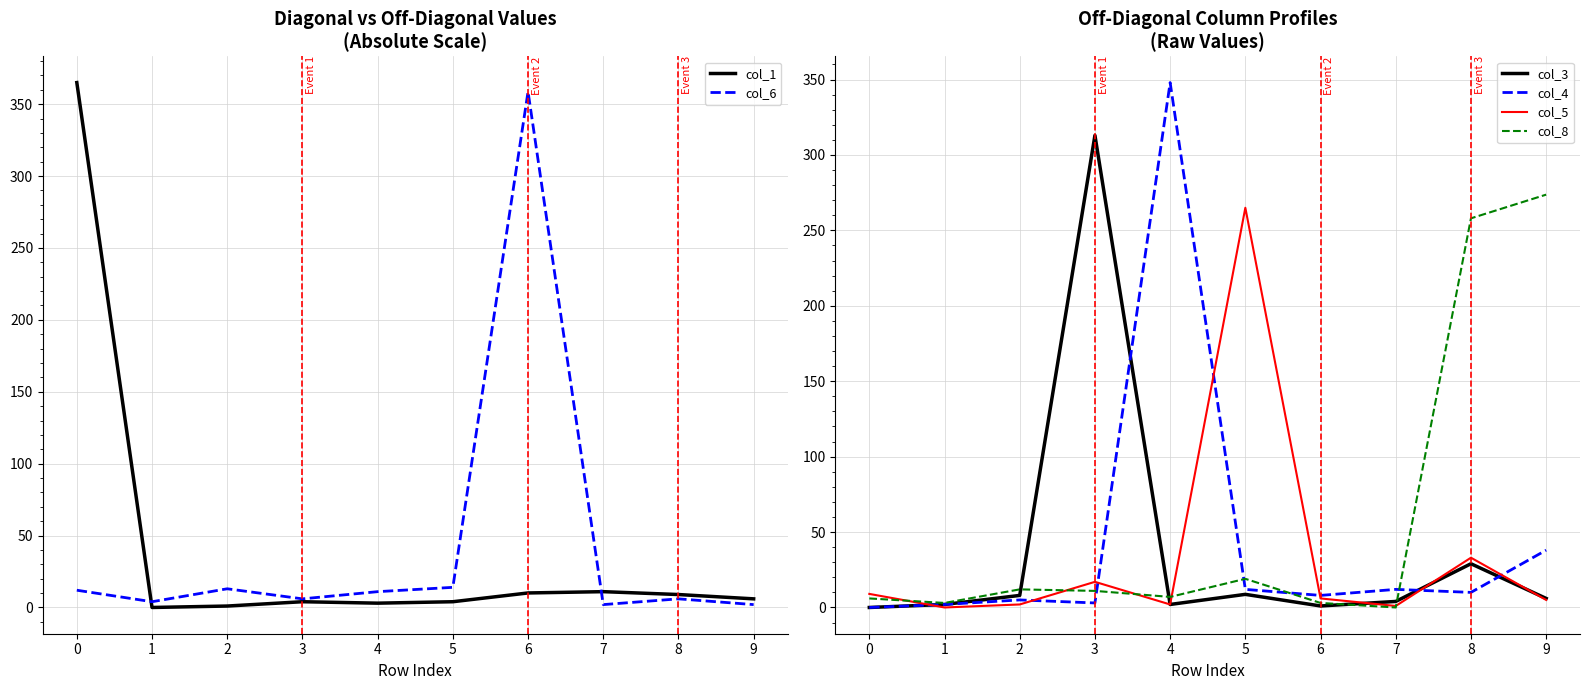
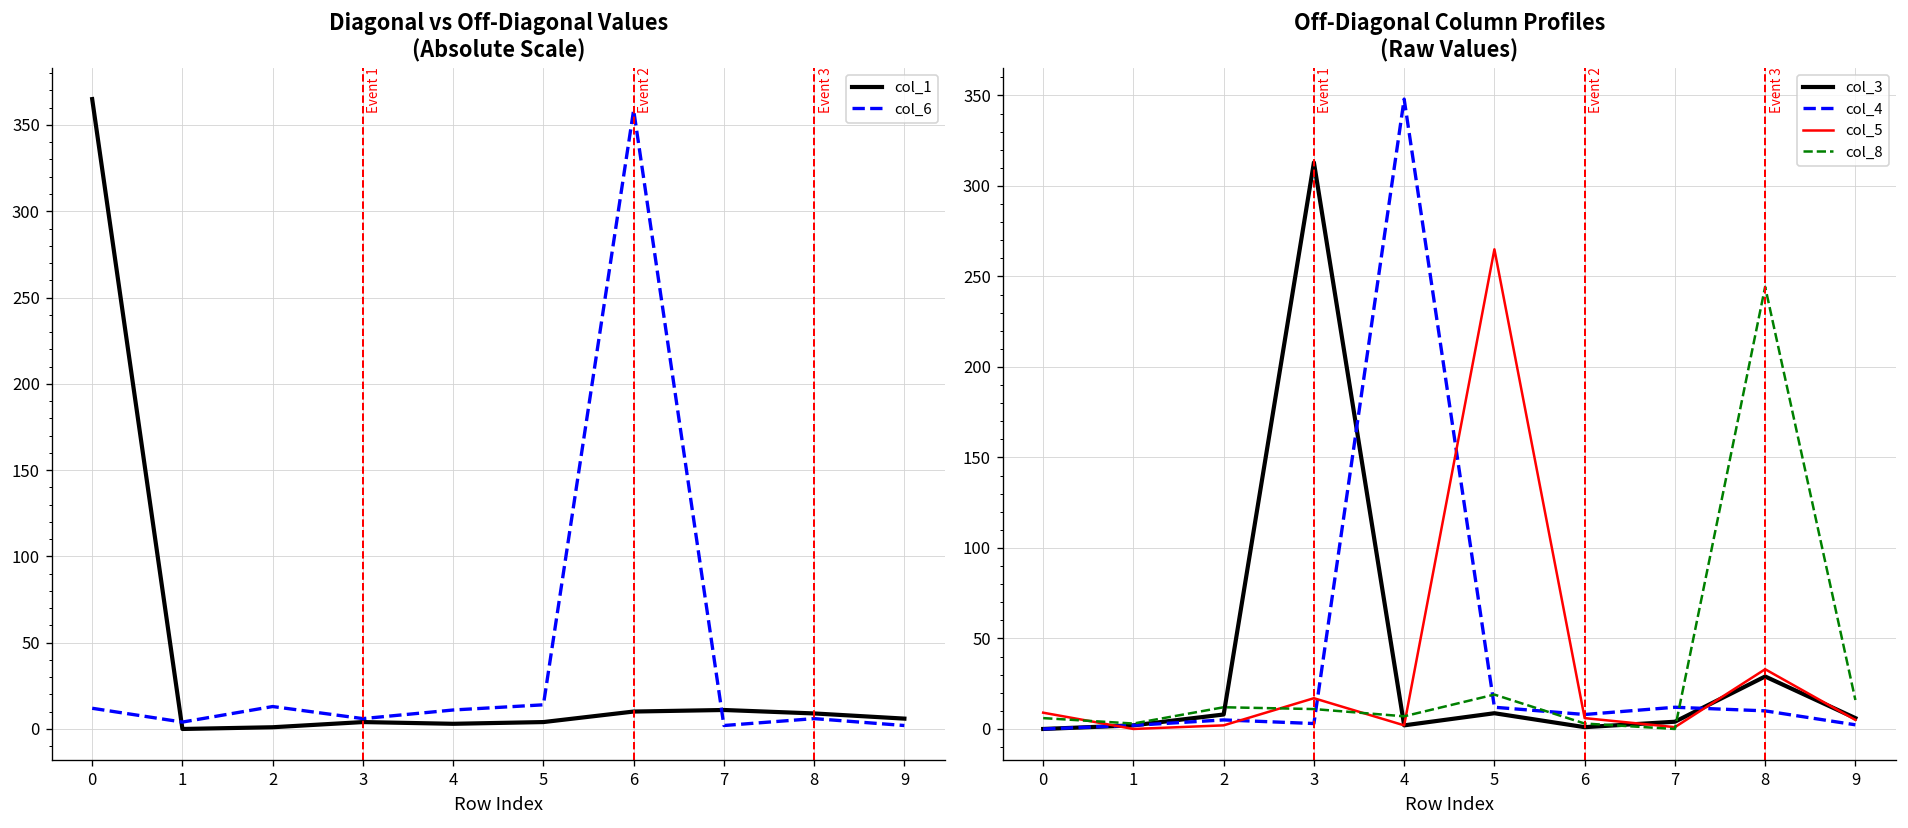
  {
    "Diagonal vs Off-Diagonal Values (Absolute Scale)": {
      "col_1": {
        "0": 365,
        "1": 0,
        "2": 1,
        "3": 4,
        "4": 3,
        "5": 4,
        "6": 10,
        "7": 11,
        "8": 9,
        "9": 6
      },
      "col_6": {
        "0": 12,
        "1": 4,
        "2": 13,
        "3": 6,
        "4": 11,
        "5": 14,
        "7": 2,
        "8": 6,
        "9": 2
      }
    },
    "Off-Diagonal Column Profiles (Raw Values)": {
      "col_3": {
        "2": 8,
        "3": 313,
        "5": 9,
        "6": 1,
        "7": 4,
        "8": 29
      },
      "col_4": {
        "2": 5,
        "3": 3,
        "4": 348,
        "5": 12,
        "6": 8,
        "7": 12,
        "8": 10,
-       "9": 38
+       "9": 2
      },
      "col_5": {
        "0": 9,
        "1": 0,
        "2": 2,
        "3": 17,
        "5": 265,
        "6": 6,
        "8": 33
      },
      "col_8": {
        "0": 6,
        "2": 12,
        "3": 11,
        "4": 7,
        "5": 19,
        "6": 3,
-       "8": 258,
-       "9": 274
+       "8": 244,
+       "9": 16
      }
    }
  }
